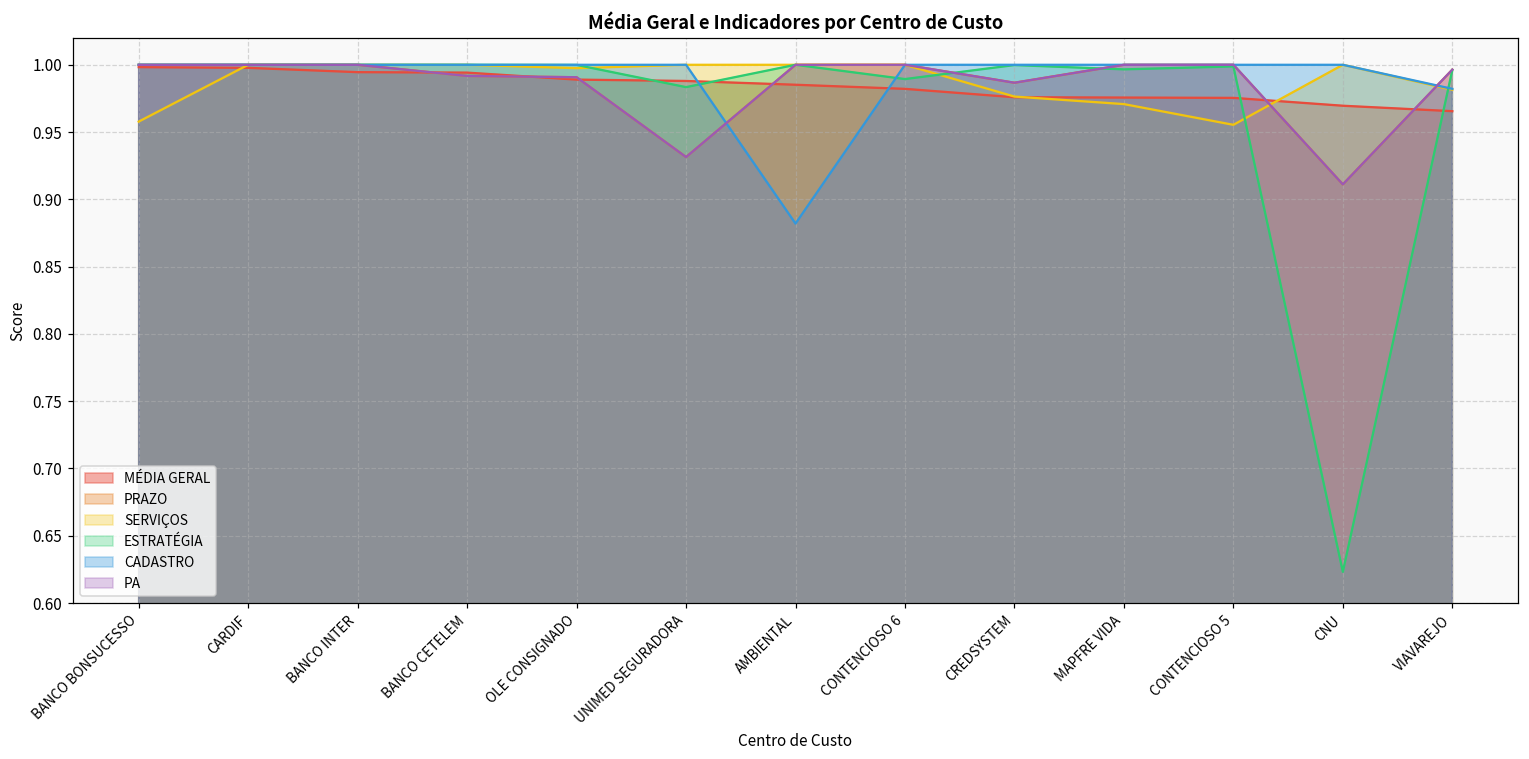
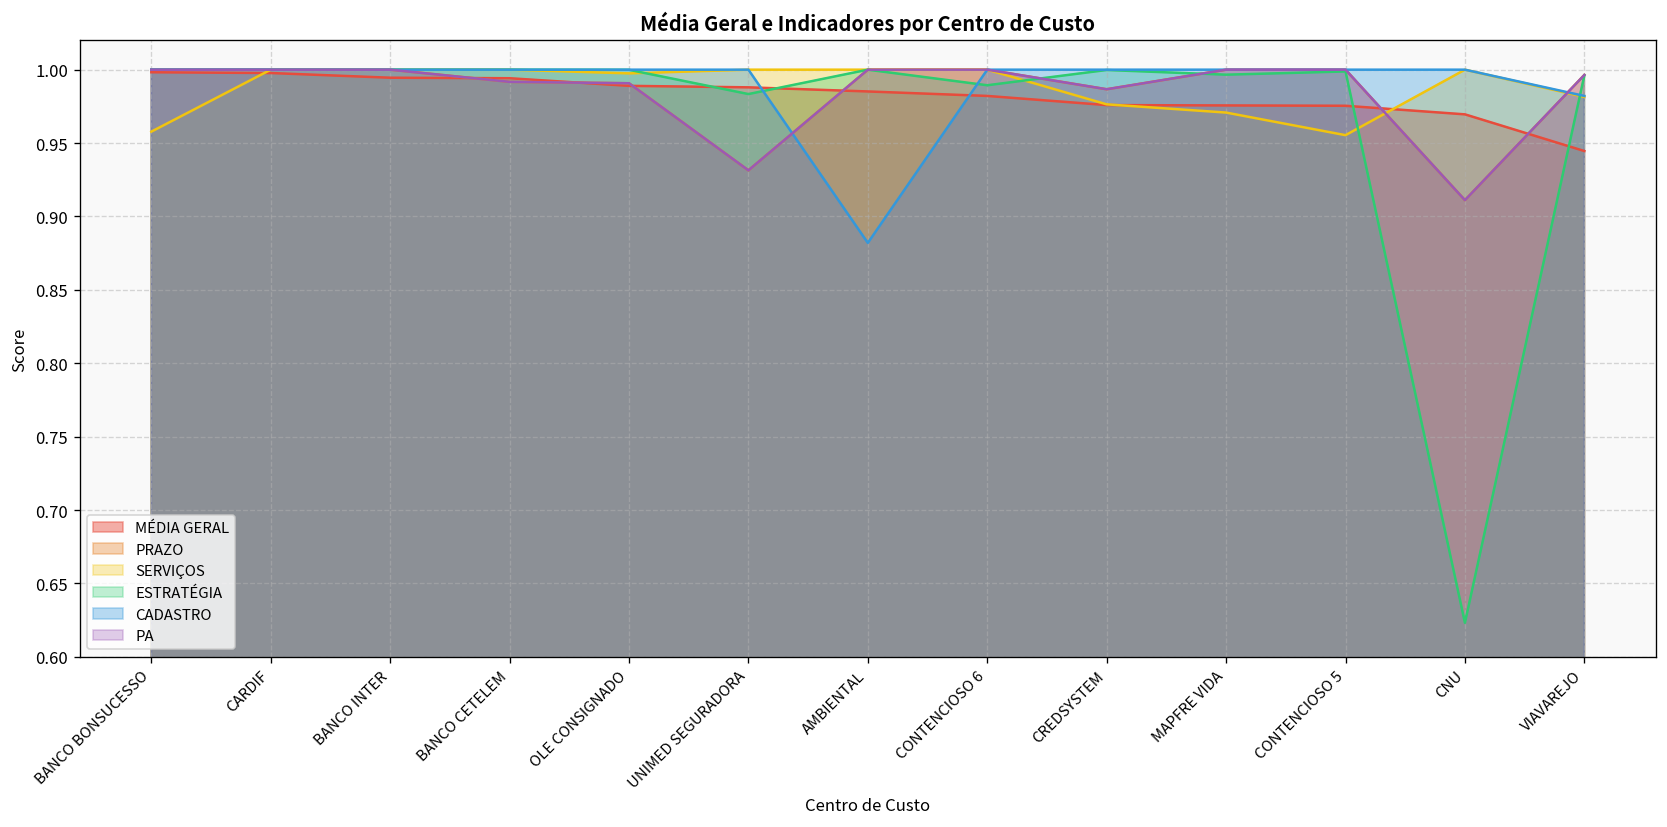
  {
    "MÉDIA GERAL": {
      "CARDIF": 0.998,
      "BANCO INTER": 0.995,
      "BANCO CETELEM": 0.994,
      "UNIMED SEGURADORA": 0.988,
      "AMBIENTAL": 0.985,
      "CONTENCIOSO 6": 0.982,
      "MAPFRE VIDA": 0.976,
      "CONTENCIOSO 5": 0.975,
      "CNU": 0.970,
-     "VIAVAREJO": 0.966
+     "VIAVAREJO": 0.945
    },
    "PA": {
      "BANCO CETELEM": 0.992,
      "UNIMED SEGURADORA": 0.931,
      "CREDSYSTEM": 0.987,
      "CNU": 0.911
    },
    "SERVIÇOS": {
      "BANCO BONSUCESSO": 0.958,
      "OLE CONSIGNADO": 0.997,
      "MAPFRE VIDA": 0.971,
      "CONTENCIOSO 5": 0.955
    }
  }
